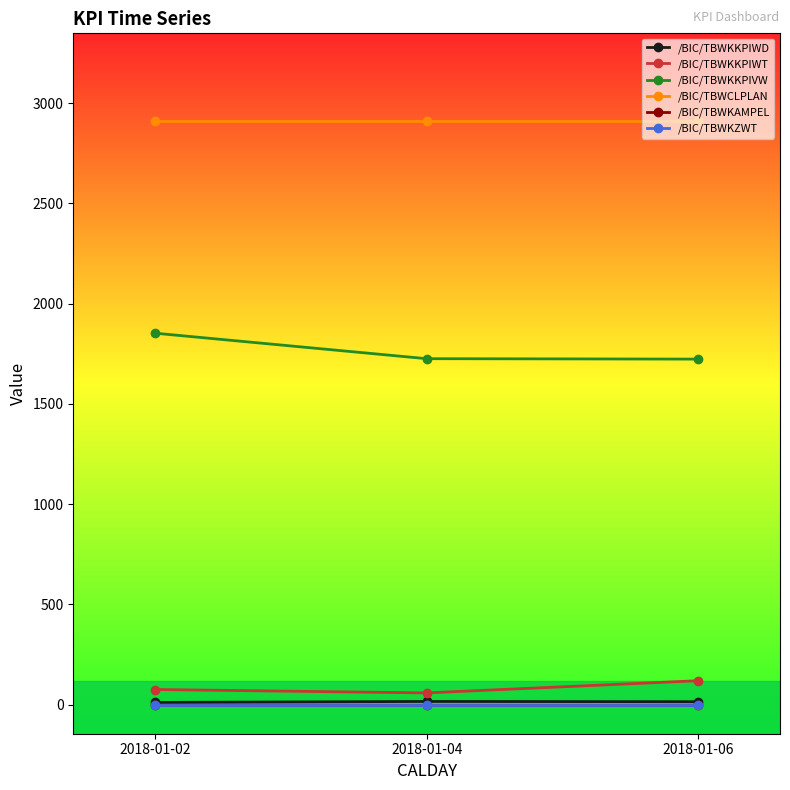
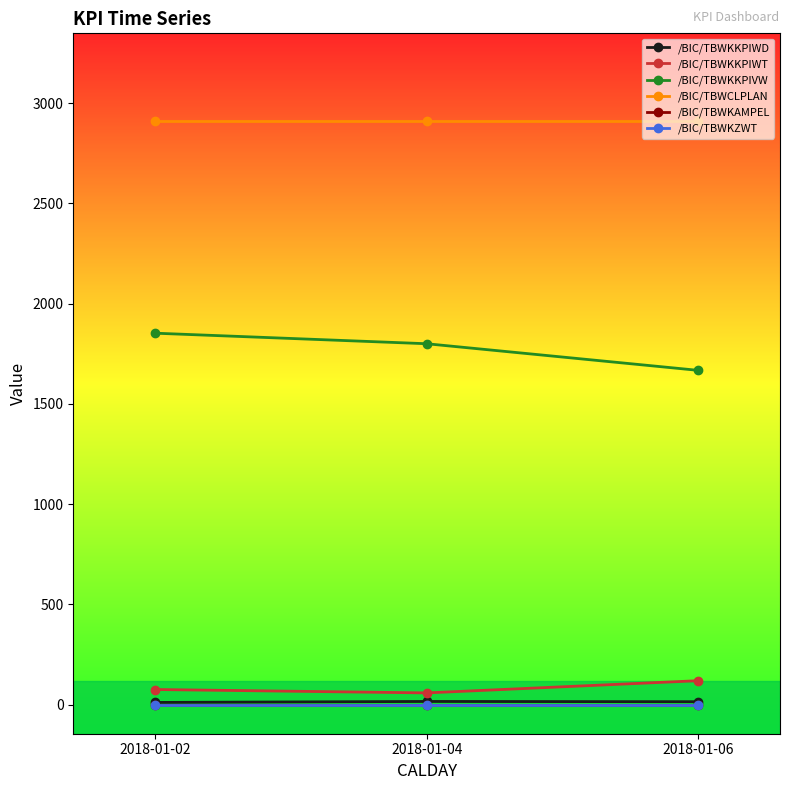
  {
    "/BIC/TBWKKPIWT": {
      "2018-01-06": 120
    },
    "/BIC/TBWKKPIVW": {
      "2018-01-02": 1850,
-     "2018-01-04": 1720,
-     "2018-01-06": 1720
+     "2018-01-04": 1800,
+     "2018-01-06": 1670
    },
    "/BIC/TBWCLPLAN": {
      "2018-01-02": 2910,
      "2018-01-04": 2910
    }
  }
